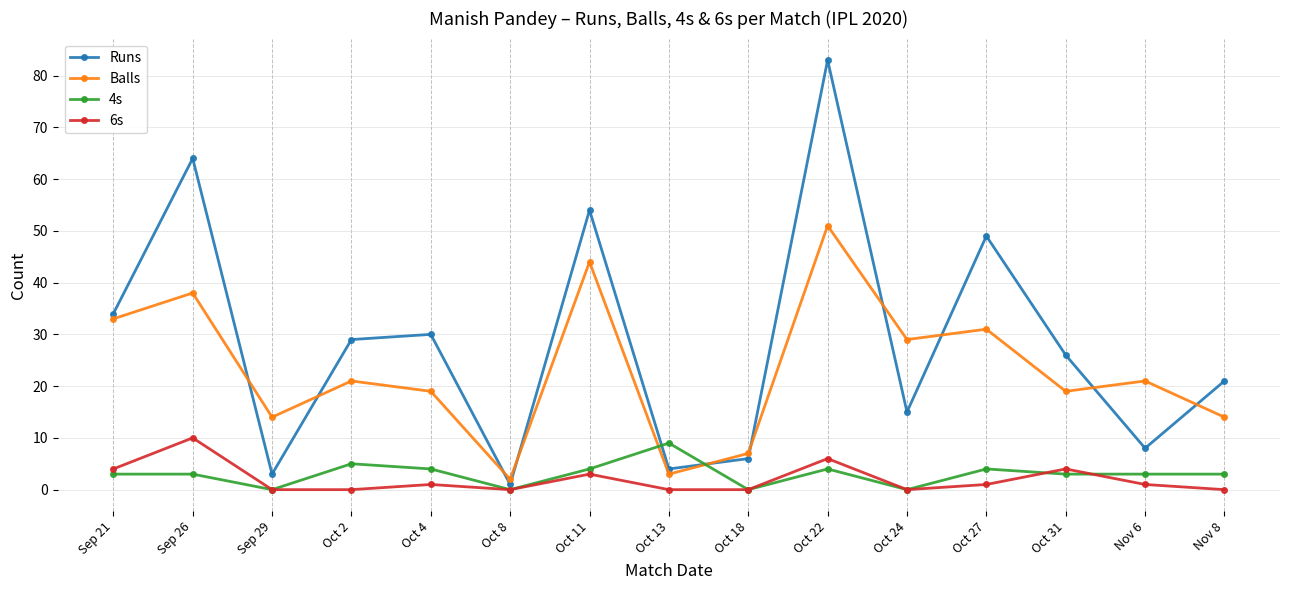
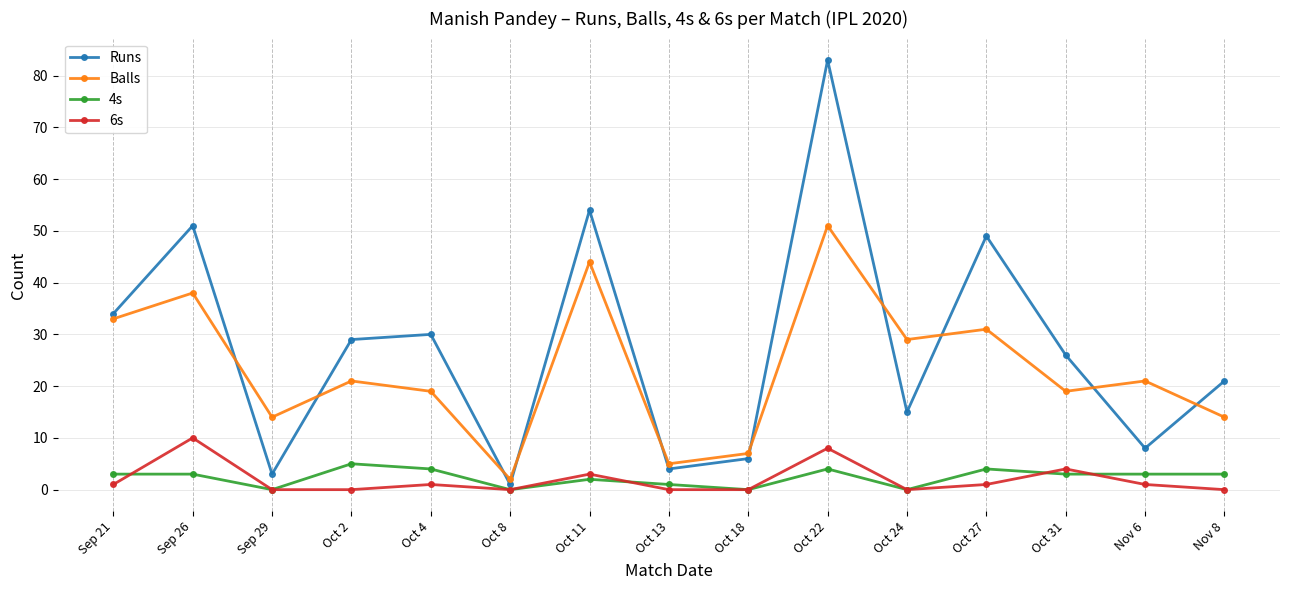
  {
    "Runs": {
      "Sep 21": 34,
-     "Sep 26": 64,
+     "Sep 26": 51,
      "Sep 29": 3,
      "Oct 2": 29,
      "Oct 4": 30,
      "Oct 8": 1,
      "Oct 11": 54,
      "Oct 13": 4,
      "Oct 18": 6,
      "Oct 22": 83,
      "Oct 24": 15,
      "Oct 27": 49,
      "Oct 31": 26,
      "Nov 6": 8,
      "Nov 8": 21
    },
    "Balls": {
      "Sep 21": 33,
      "Sep 26": 38,
      "Sep 29": 14,
      "Oct 2": 21,
      "Oct 4": 19,
      "Oct 8": 2,
      "Oct 11": 44,
-     "Oct 13": 3,
+     "Oct 13": 5,
      "Oct 18": 7,
      "Oct 22": 51,
      "Oct 24": 29,
      "Oct 27": 31,
      "Oct 31": 19,
      "Nov 6": 21,
      "Nov 8": 14
    },
    "4s": {
      "Sep 21": 3,
      "Sep 26": 3,
      "Oct 2": 5,
      "Oct 4": 4,
-     "Oct 11": 4,
-     "Oct 13": 9,
+     "Oct 11": 2,
+     "Oct 13": 1,
      "Oct 22": 4,
      "Oct 27": 4,
      "Oct 31": 3,
      "Nov 6": 3,
      "Nov 8": 3
    },
    "6s": {
-     "Sep 21": 4,
+     "Sep 21": 1,
      "Sep 26": 10,
      "Oct 2": 0,
      "Oct 4": 1,
      "Oct 11": 3,
      "Oct 13": 0,
-     "Oct 22": 6,
+     "Oct 22": 8,
      "Oct 27": 1,
      "Oct 31": 4,
      "Nov 6": 1,
      "Nov 8": 0
    }
  }
